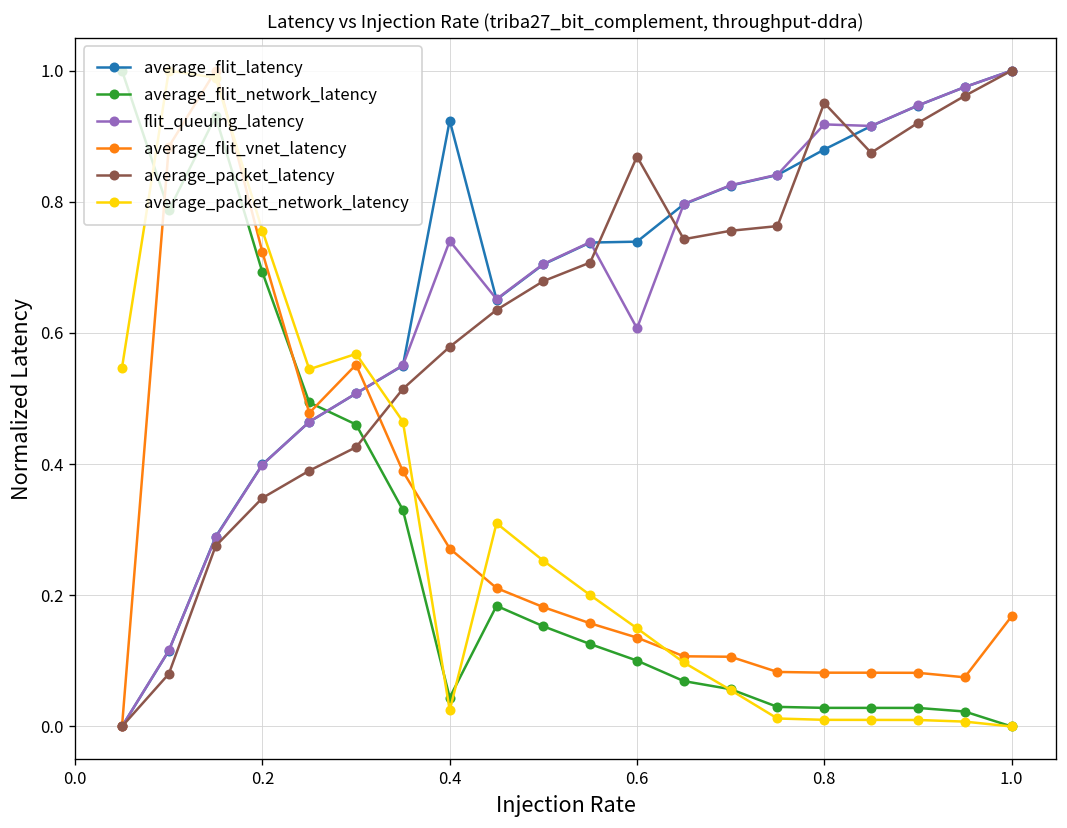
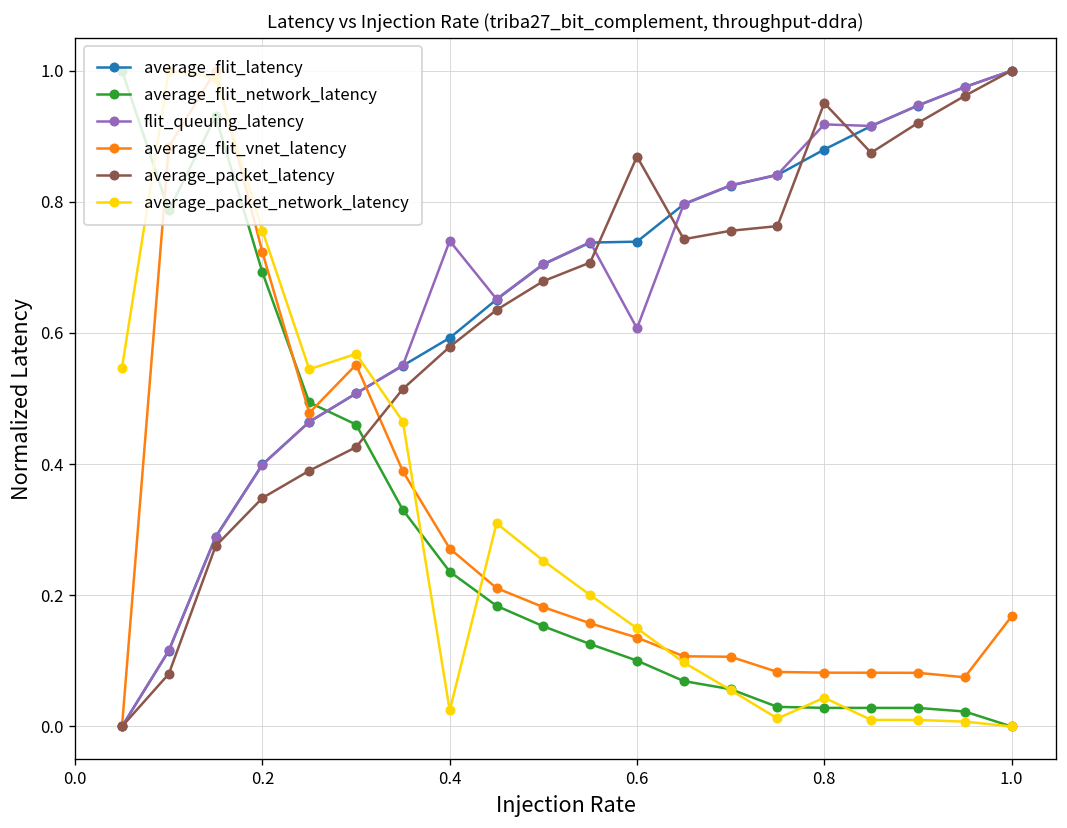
  {
    "average_flit_latency": {
-     "0.4": 0.92,
+     "0.4": 0.59,
      "0.6": 0.74,
      "0.8": 0.88
    },
    "average_flit_network_latency": {
      "0.2": 0.69,
-     "0.4": 0.04,
+     "0.4": 0.24,
      "0.6": 0.10,
      "0.8": 0.03
    },
    "flit_queuing_latency": {
      "0.4": 0.74,
      "0.6": 0.61,
      "0.8": 0.92
    },
    "average_flit_vnet_latency": {
      "0.2": 0.72,
      "0.4": 0.27,
      "0.6": 0.14,
      "0.8": 0.08,
      "1.0": 0.17
    },
    "average_packet_latency": {
      "0.2": 0.35,
      "0.4": 0.58,
      "0.6": 0.87,
      "0.8": 0.95
    },
    "average_packet_network_latency": {
      "0.2": 0.76,
      "0.4": 0.02,
      "0.6": 0.15,
-     "0.8": 0.01
+     "0.8": 0.04
    }
  }
